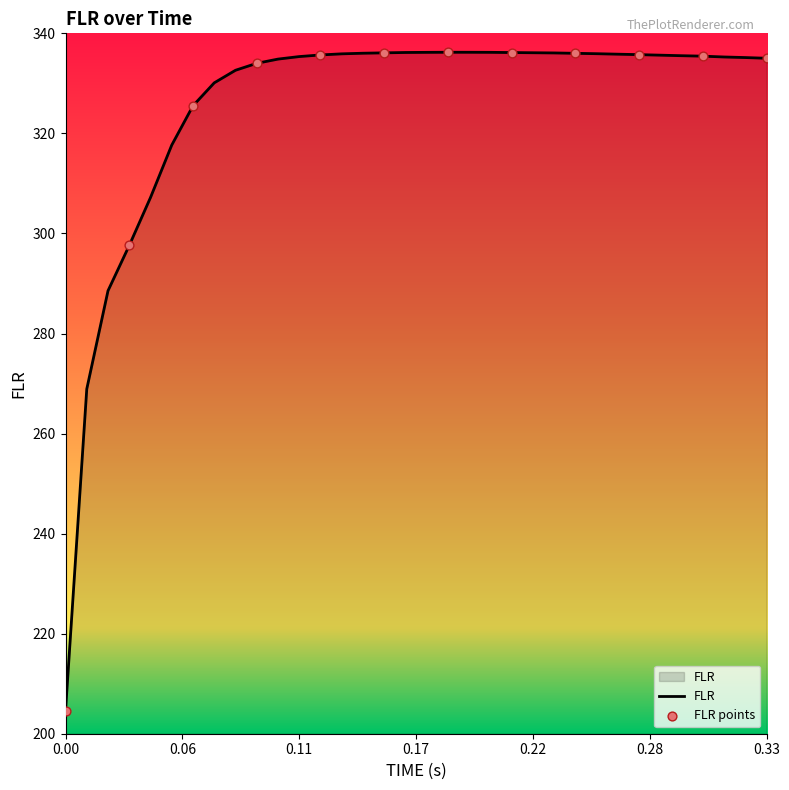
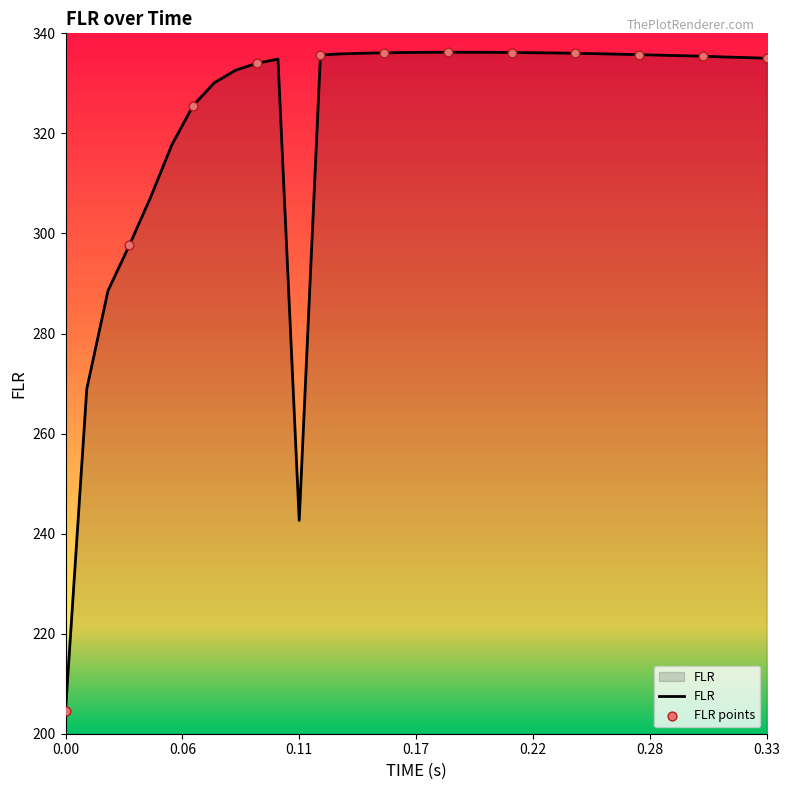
  {
    "FLR": {
-     "0.11": 335,
+     "0.11": 243,
      "0.22": 336
    }
  }
